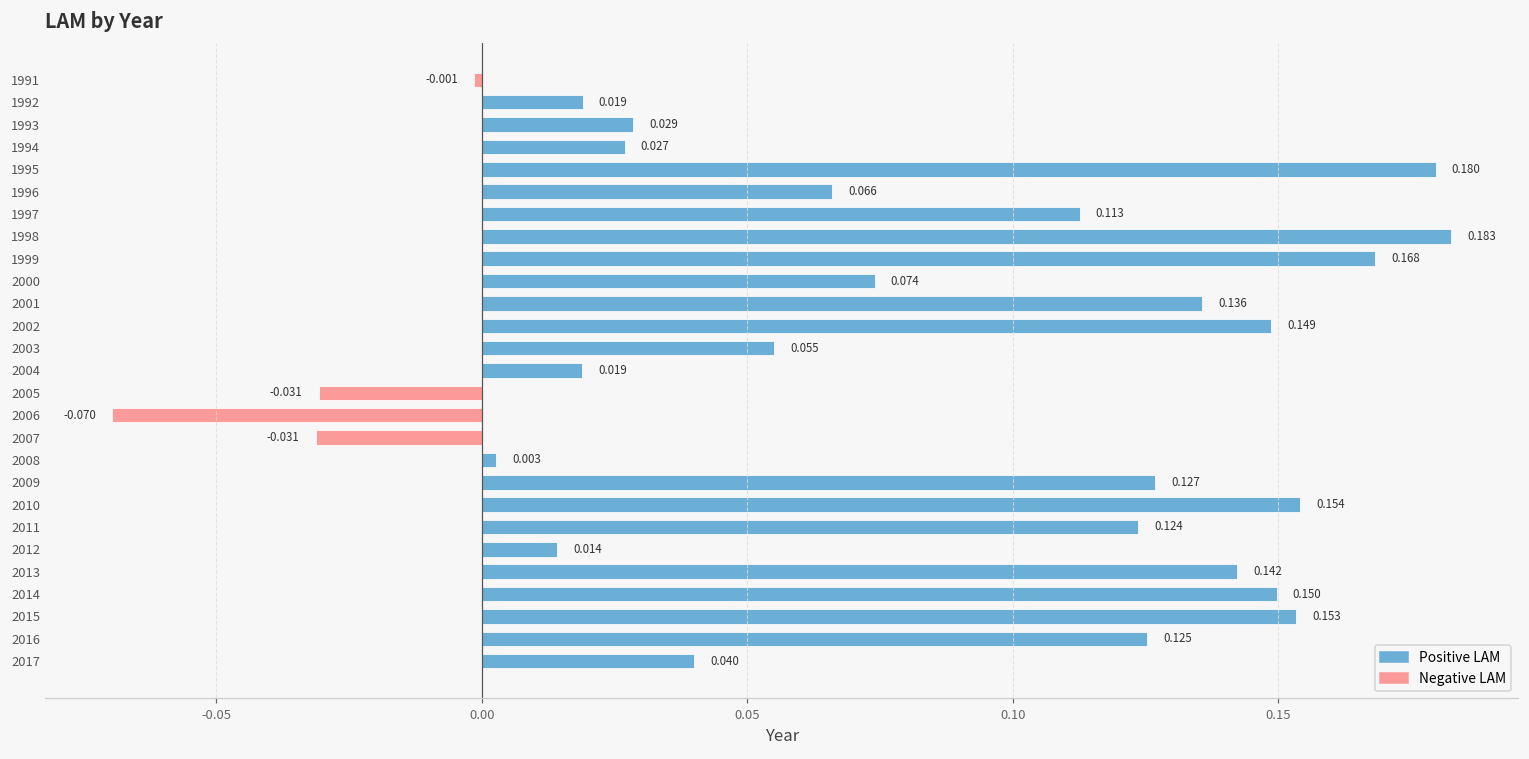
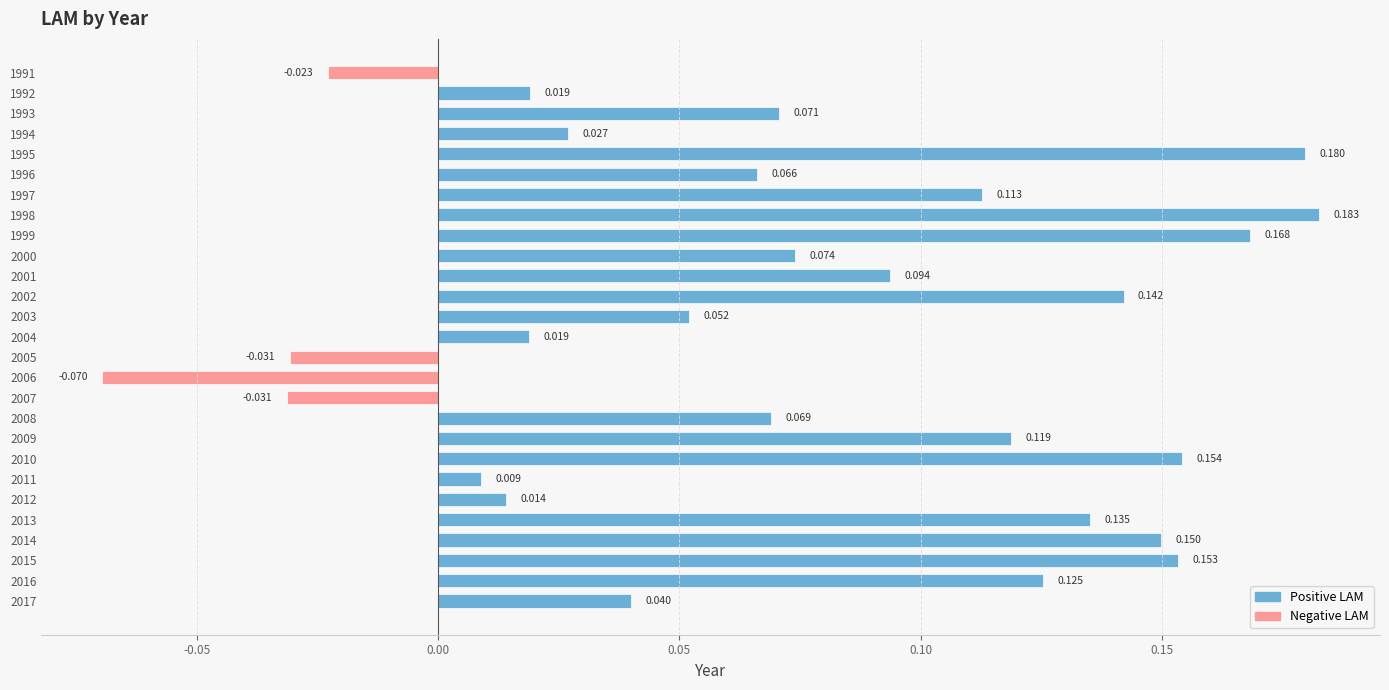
  {
-   "1991": -0.001,
+   "1991": -0.023,
    "1992": 0.019,
-   "1993": 0.029,
+   "1993": 0.071,
    "1994": 0.027,
    "1995": 0.180,
    "1996": 0.066,
    "1997": 0.113,
    "1998": 0.183,
    "1999": 0.168,
    "2000": 0.074,
-   "2001": 0.136,
-   "2002": 0.149,
-   "2003": 0.055,
+   "2001": 0.094,
+   "2002": 0.142,
+   "2003": 0.052,
    "2004": 0.019,
    "2005": -0.031,
    "2006": -0.070,
    "2007": -0.031,
-   "2008": 0.003,
-   "2009": 0.127,
+   "2008": 0.069,
+   "2009": 0.119,
    "2010": 0.154,
-   "2011": 0.124,
+   "2011": 0.009,
    "2012": 0.014,
-   "2013": 0.142,
+   "2013": 0.135,
    "2014": 0.150,
    "2015": 0.153,
    "2016": 0.125,
    "2017": 0.040
  }
